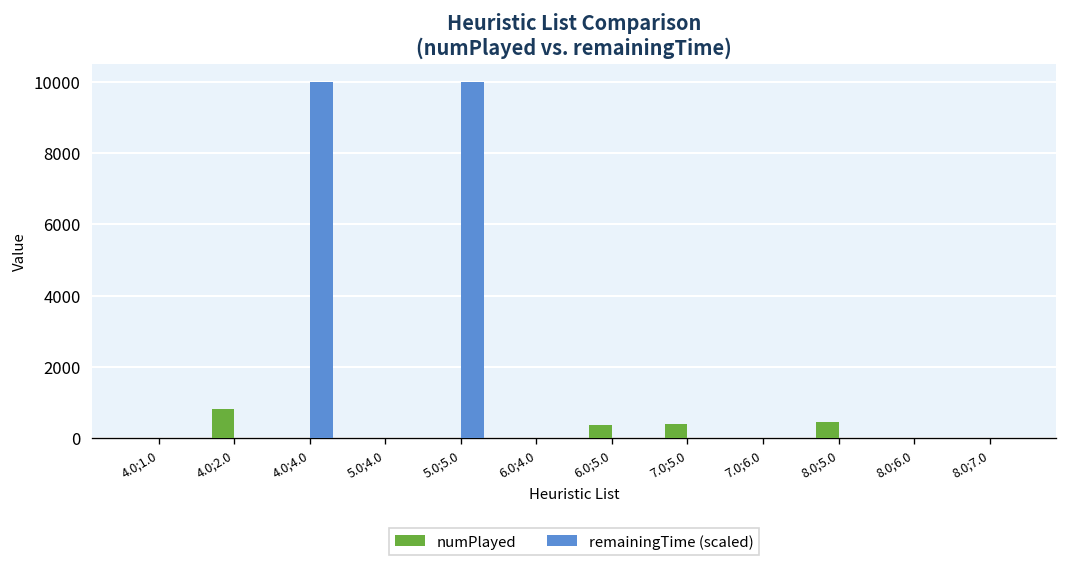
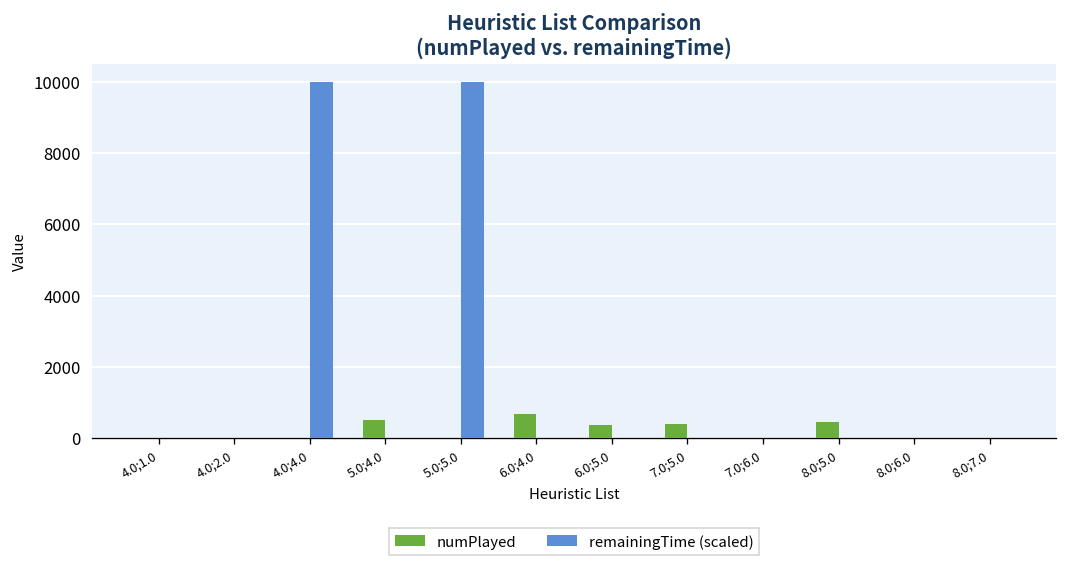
  {
    "numPlayed": {
-     "4.0;2.0": 800,
-     "5.0;4.0": 0,
-     "6.0;4.0": 0,
+     "4.0;2.0": 0,
+     "5.0;4.0": 500,
+     "6.0;4.0": 700,
      "6.0;5.0": 400,
      "7.0;5.0": 400,
      "8.0;5.0": 400
    },
    "remainingTime (scaled)": {
      "4.0;4.0": 10000,
      "5.0;5.0": 10000
    }
  }
